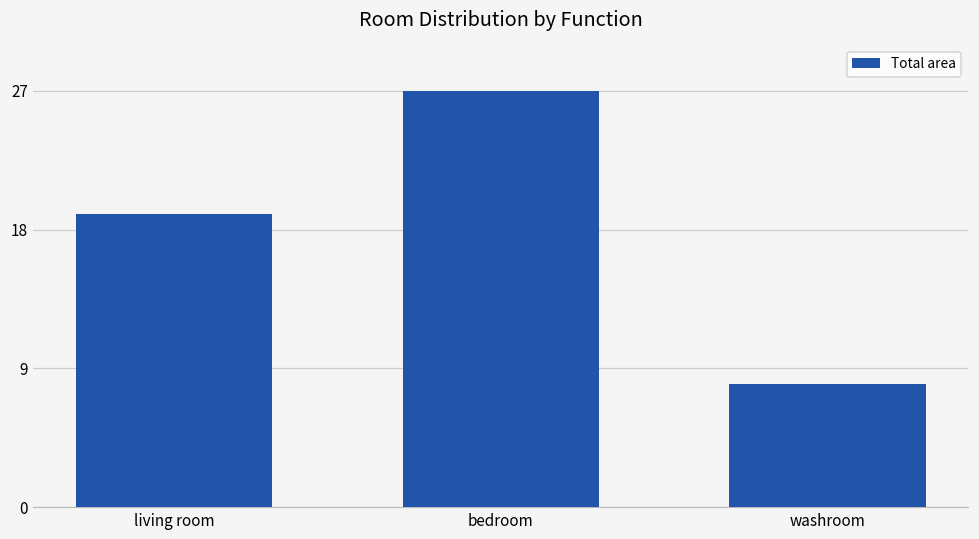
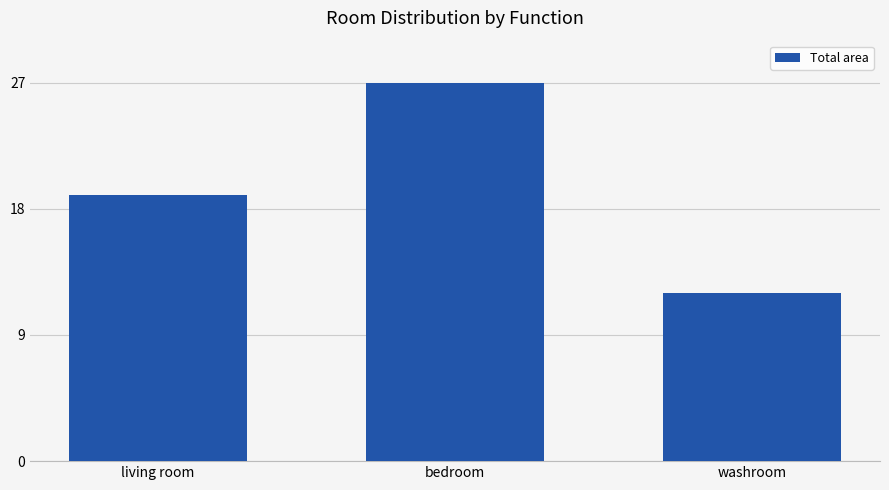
  {
    "living room": 19,
    "bedroom": 27,
-   "washroom": 8
+   "washroom": 12
  }
